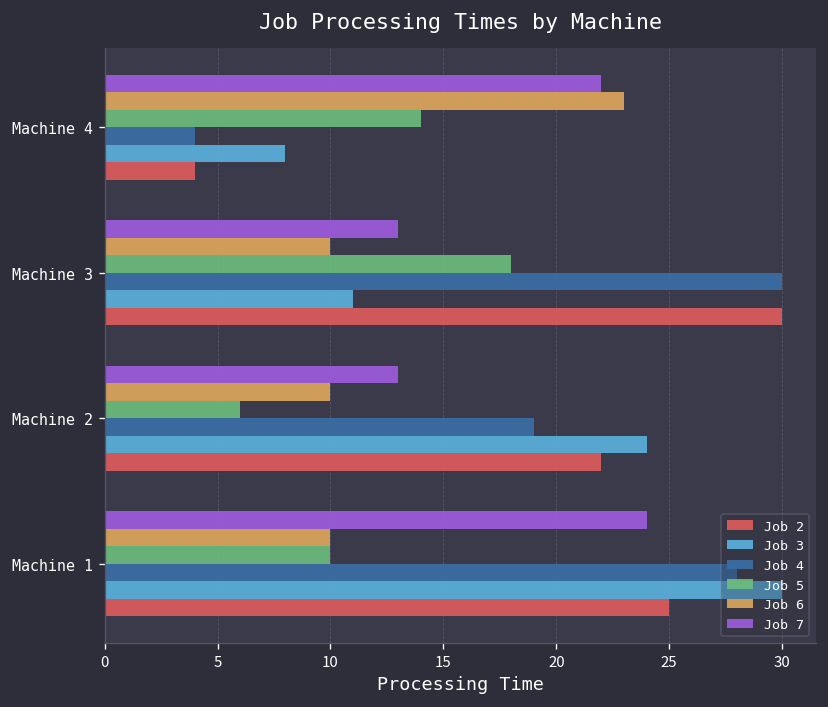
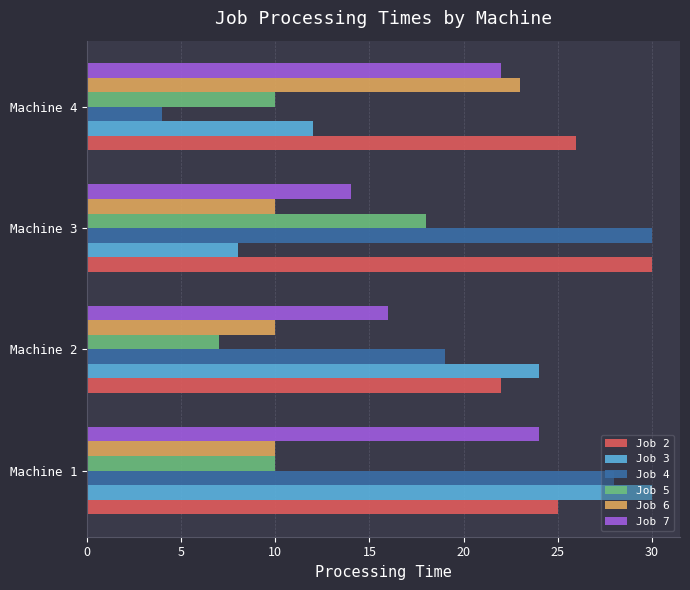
  {
    "Job 2": {
-     "Machine 4": 4,
+     "Machine 4": 26,
      "Machine 3": 30,
      "Machine 2": 22,
      "Machine 1": 25
    },
    "Job 3": {
-     "Machine 4": 8,
-     "Machine 3": 11,
+     "Machine 4": 12,
+     "Machine 3": 8,
      "Machine 2": 24
    },
    "Job 4": {
      "Machine 4": 4,
      "Machine 3": 30,
      "Machine 2": 19
    },
    "Job 5": {
-     "Machine 4": 14,
+     "Machine 4": 10,
      "Machine 3": 18,
-     "Machine 2": 6,
+     "Machine 2": 7,
      "Machine 1": 10
    },
    "Job 6": {
      "Machine 4": 23,
      "Machine 3": 10,
      "Machine 2": 10,
      "Machine 1": 10
    },
    "Job 7": {
      "Machine 4": 22,
-     "Machine 3": 13,
-     "Machine 2": 13,
+     "Machine 3": 14,
+     "Machine 2": 16,
      "Machine 1": 24
    }
  }
